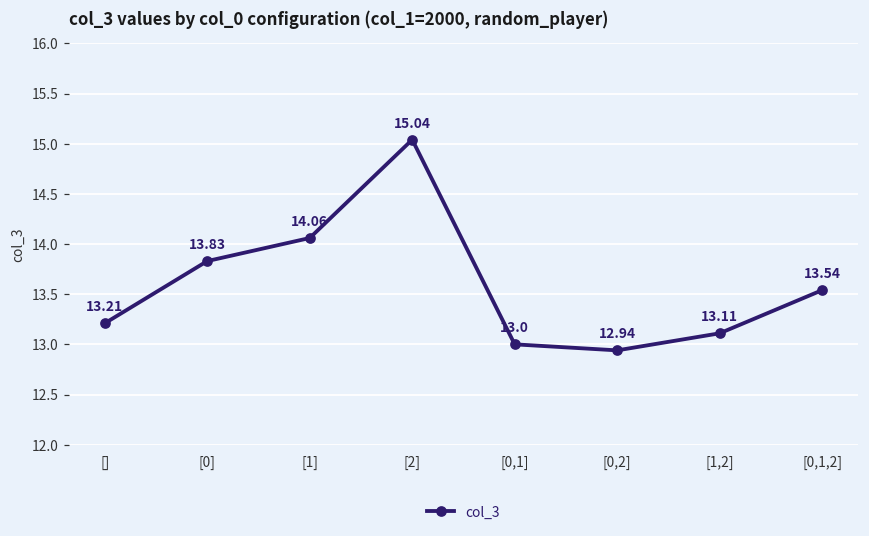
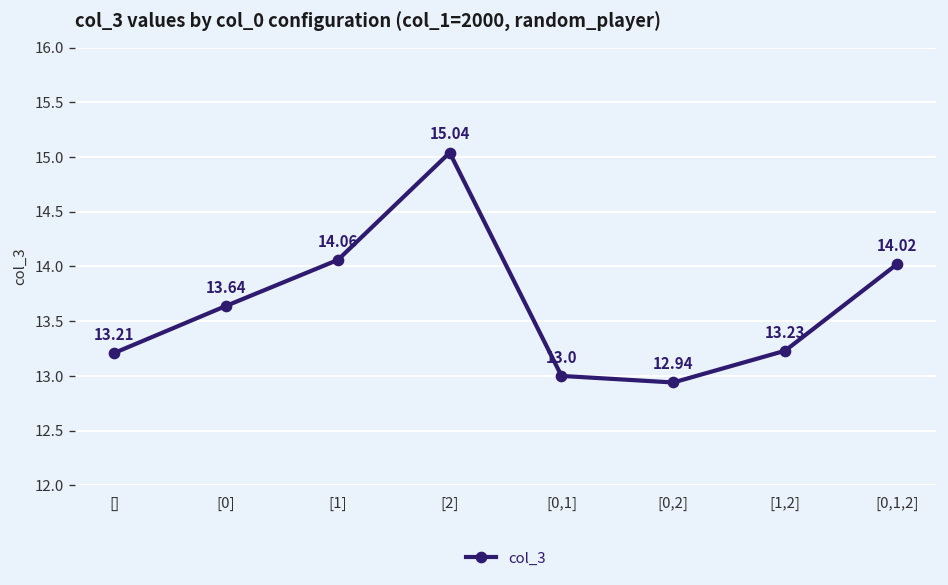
  {
    "[]": 13.21,
-   "[0]": 13.83,
+   "[0]": 13.64,
    "[1]": 14.06,
    "[2]": 15.04,
    "[0,1]": 13.0,
    "[0,2]": 12.94,
-   "[1,2]": 13.11,
-   "[0,1,2]": 13.54
+   "[1,2]": 13.23,
+   "[0,1,2]": 14.02
  }
